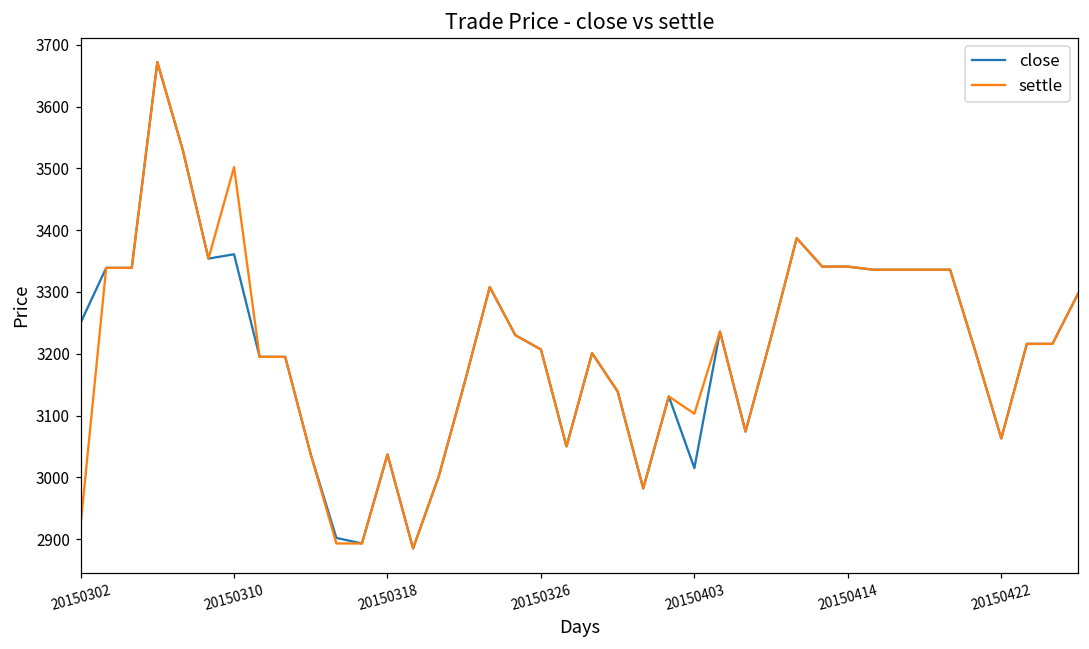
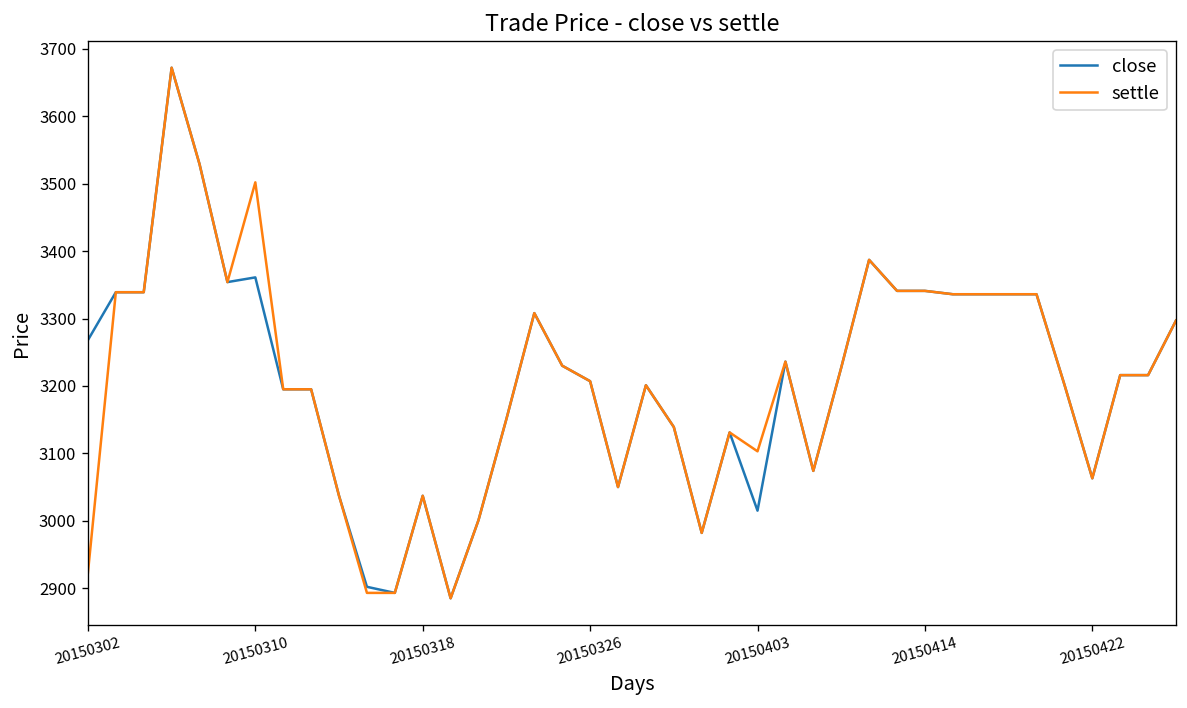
  {
    "close": {
-     "20150302": 3250,
+     "20150302": 3270,
      "20150310": 3360,
      "20150403": 3020
    },
    "settle": {
      "20150302": 2920,
      "20150310": 3500,
      "20150403": 3100
    }
  }
